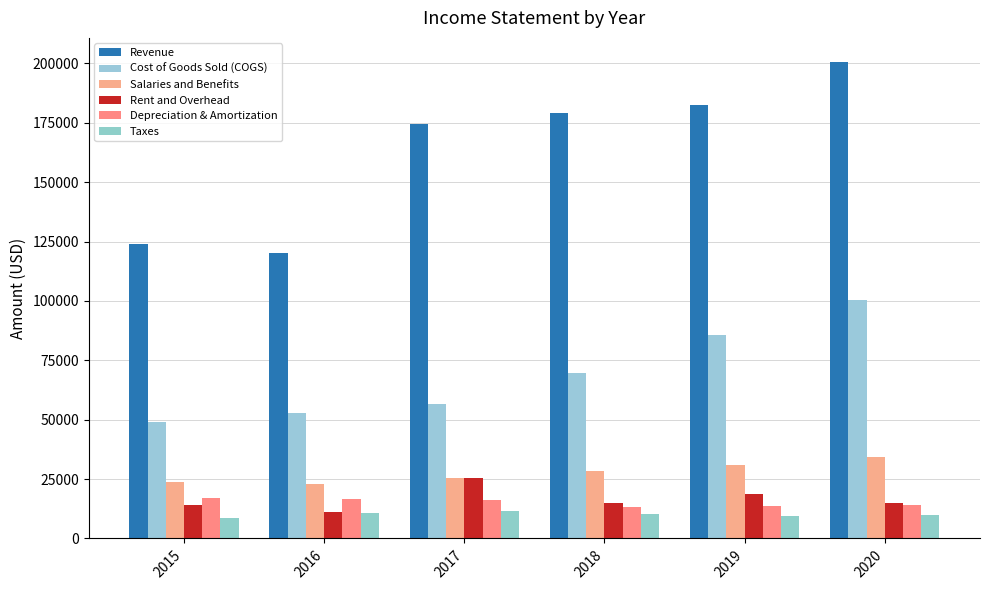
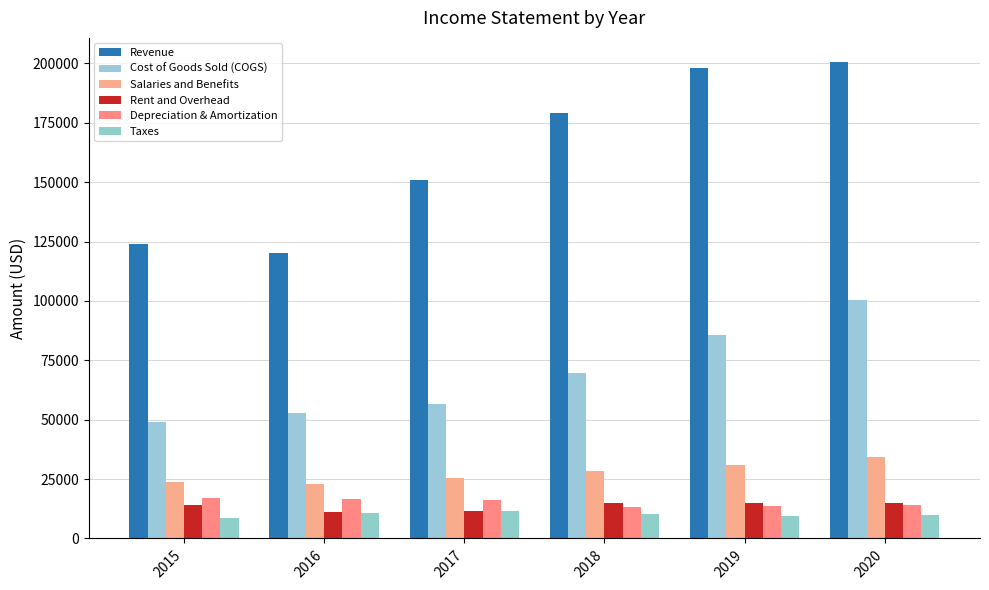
  {
    "Revenue": {
      "2015": 124000,
      "2016": 120000,
-     "2017": 175000,
+     "2017": 151000,
      "2018": 179000,
-     "2019": 182000,
+     "2019": 198000,
      "2020": 201000
    },
    "Rent and Overhead": {
      "2015": 14000,
      "2016": 11000,
-     "2017": 25000,
+     "2017": 11000,
      "2018": 15000,
-     "2019": 19000,
+     "2019": 15000,
      "2020": 15000
    }
  }
